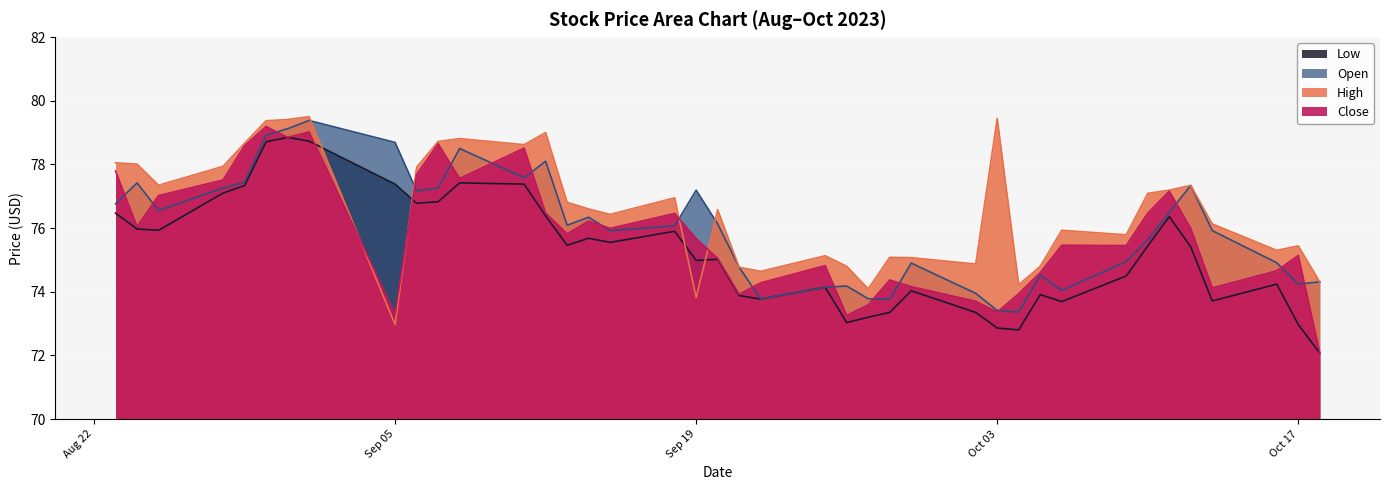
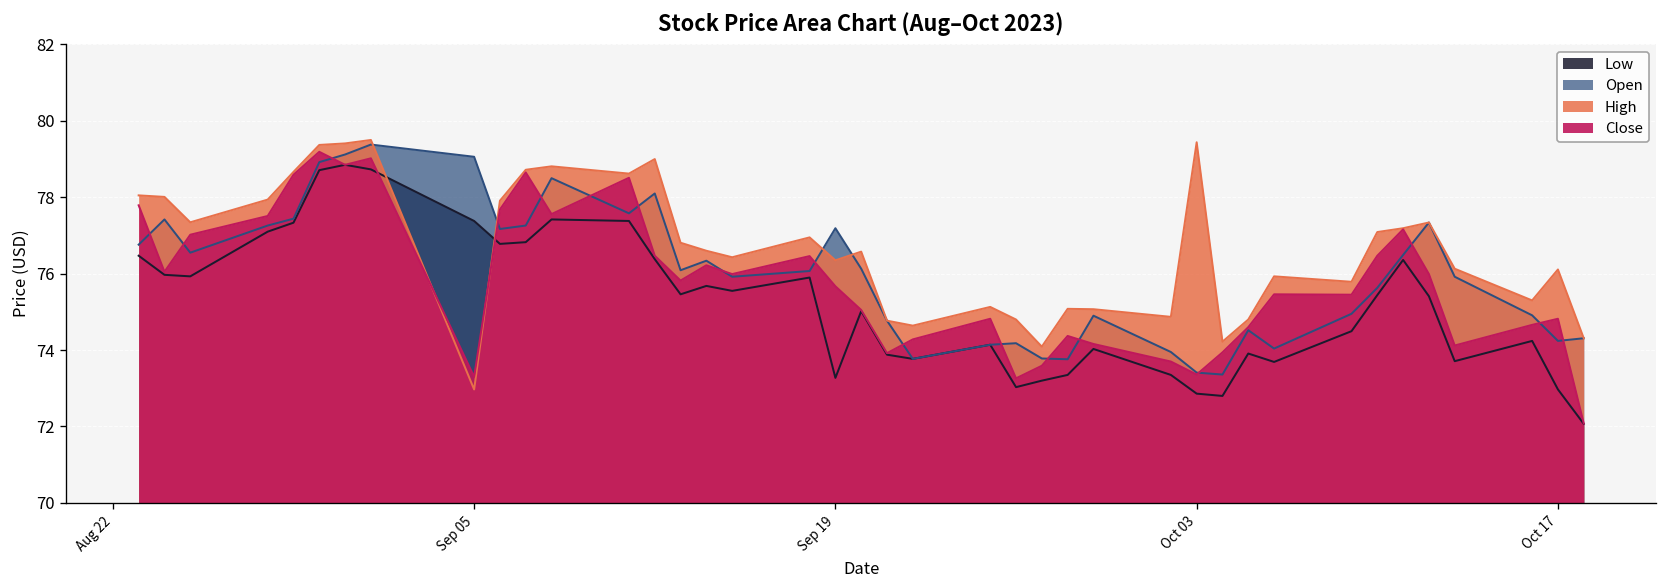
  {
    "Low": {
      "Sep 05": 77.4,
-     "Sep 19": 75.0,
+     "Sep 19": 73.3,
      "Oct 03": 72.9,
      "Oct 17": 73.0
    },
    "Open": {
-     "Sep 05": 78.7,
+     "Sep 05": 79.1,
      "Sep 19": 77.2,
      "Oct 17": 74.2
    },
    "High": {
      "Sep 05": 73.0,
-     "Sep 19": 73.8,
+     "Sep 19": 76.4,
      "Oct 03": 79.4,
-     "Oct 17": 75.4
+     "Oct 17": 76.1
    },
    "Close": {
      "Sep 05": 73.3,
      "Sep 19": 75.7,
-     "Oct 17": 75.1
+     "Oct 17": 74.8
    }
  }
